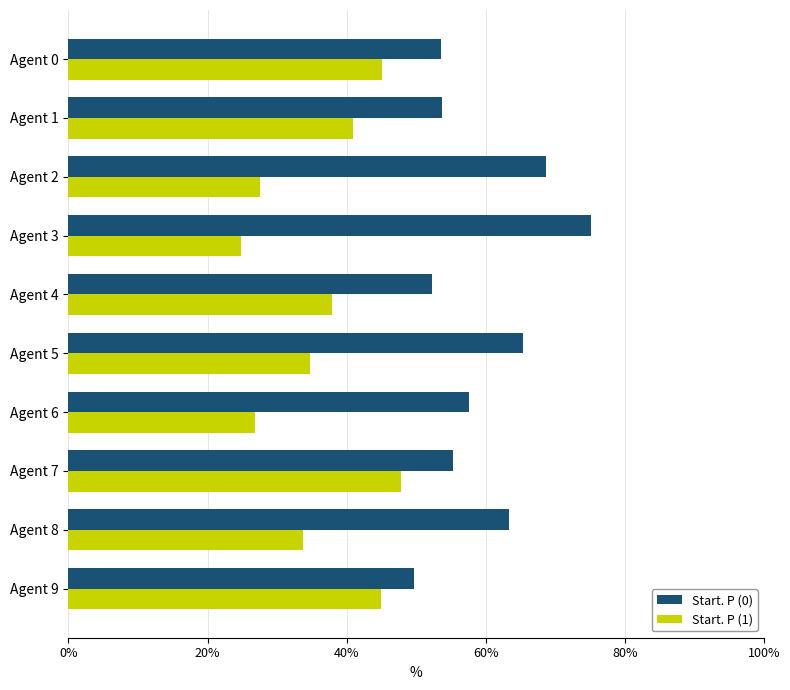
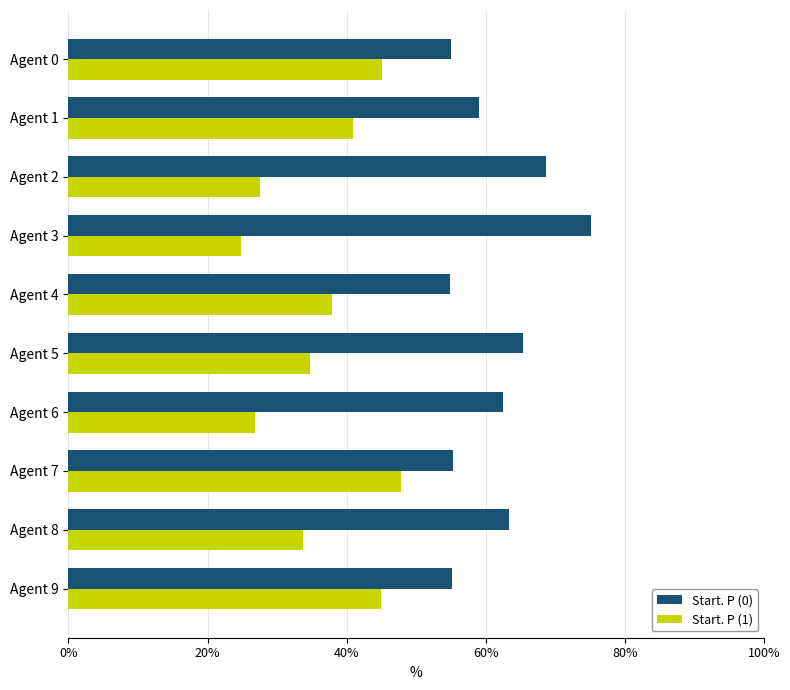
  {
    "Start. P (0)": {
-     "Agent 0": "54%",
-     "Agent 1": "54%",
+     "Agent 0": "55%",
+     "Agent 1": "59%",
      "Agent 2": "69%",
      "Agent 3": "75%",
-     "Agent 4": "52%",
+     "Agent 4": "55%",
      "Agent 5": "65%",
-     "Agent 6": "58%",
+     "Agent 6": "62%",
      "Agent 7": "55%",
      "Agent 8": "63%",
-     "Agent 9": "50%"
+     "Agent 9": "55%"
    },
    "Start. P (1)": {
      "Agent 0": "45%",
      "Agent 1": "41%",
      "Agent 2": "28%",
      "Agent 3": "25%",
      "Agent 4": "38%",
      "Agent 5": "35%",
      "Agent 6": "27%",
      "Agent 7": "48%",
      "Agent 8": "34%",
      "Agent 9": "45%"
    }
  }
